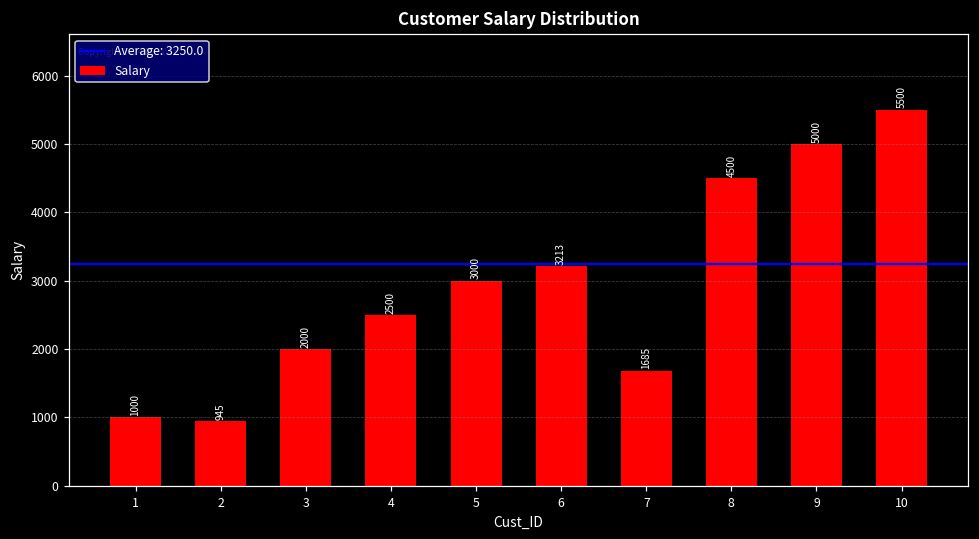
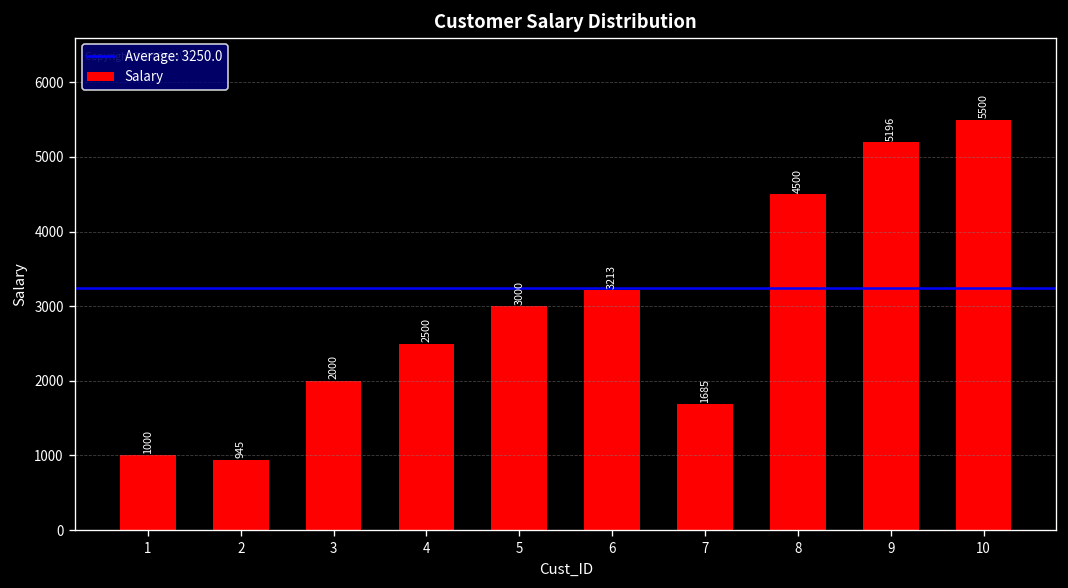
  {
    "1": 1000,
    "2": 945,
    "3": 2000,
    "4": 2500,
    "5": 3000,
    "6": 3213,
    "7": 1685,
    "8": 4500,
-   "9": 5000,
+   "9": 5196,
    "10": 5500
  }
